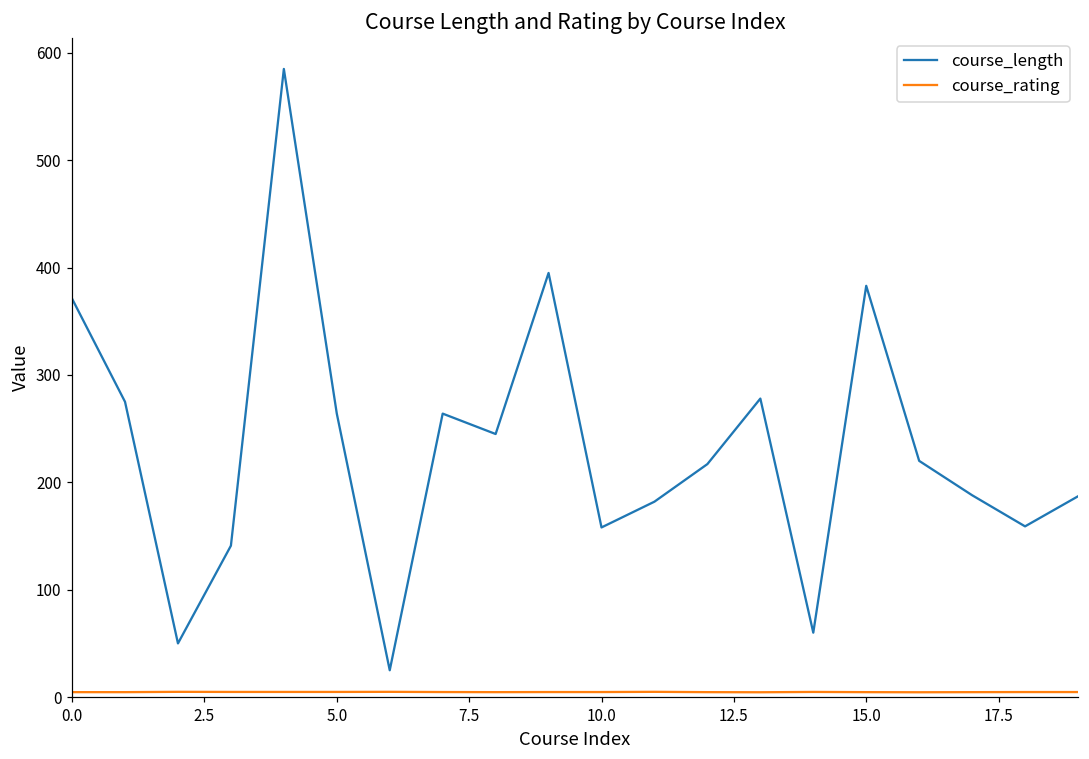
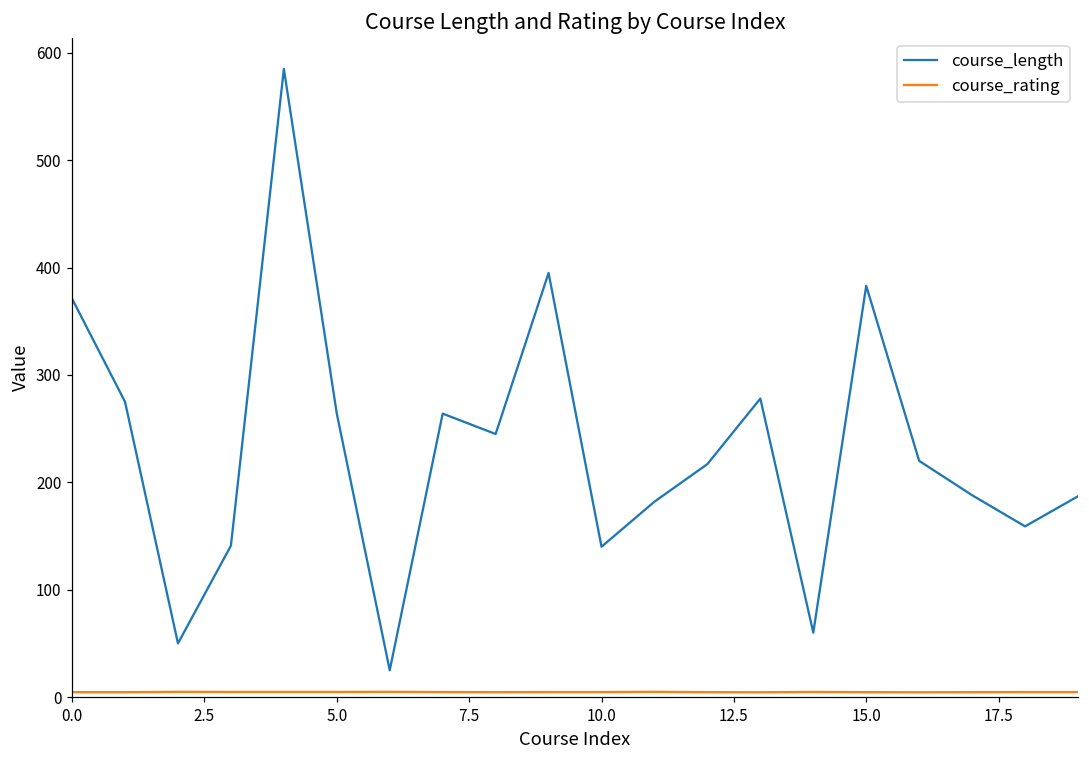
  {
    "course_length": {
      "0.0": 370,
      "5.0": 260,
-     "10.0": 160,
+     "10.0": 140,
      "15.0": 380
    },
    "course_rating": {
      "0.0": 0,
      "5.0": 0,
      "10.0": 0,
      "15.0": 0
    }
  }
